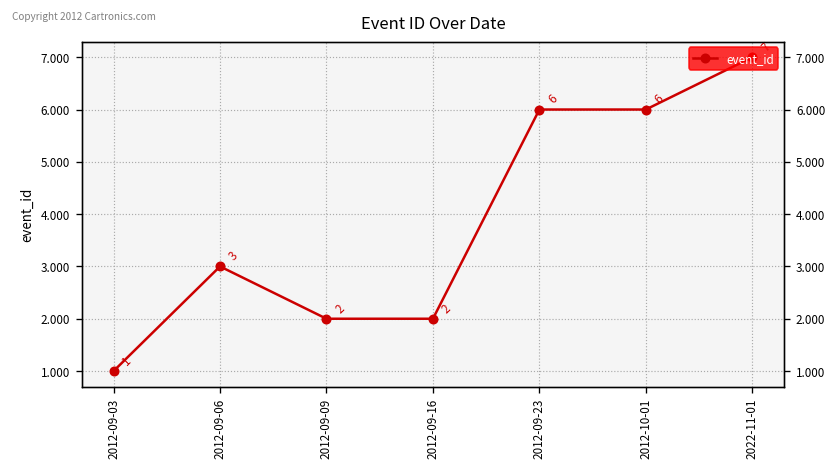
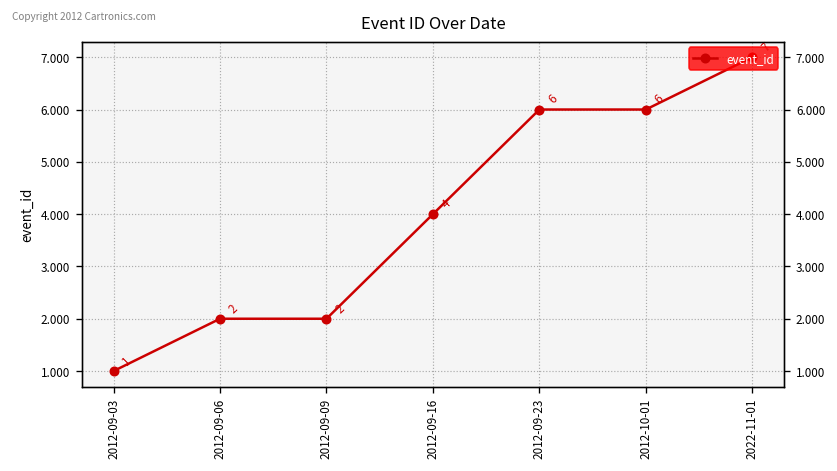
  {
    "2012-09-03": 1,
-   "2012-09-06": 3,
+   "2012-09-06": 2,
    "2012-09-09": 2,
-   "2012-09-16": 2,
+   "2012-09-16": 4,
    "2012-09-23": 6,
    "2012-10-01": 6
  }
